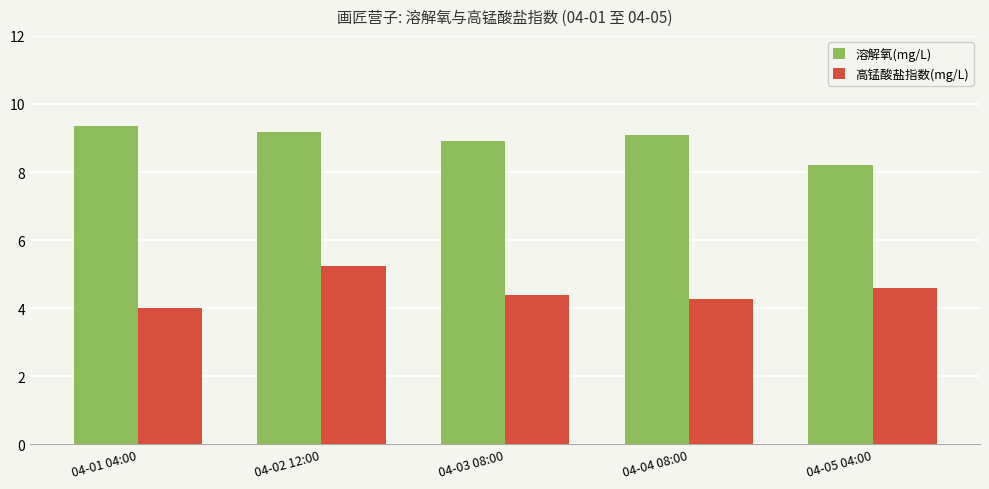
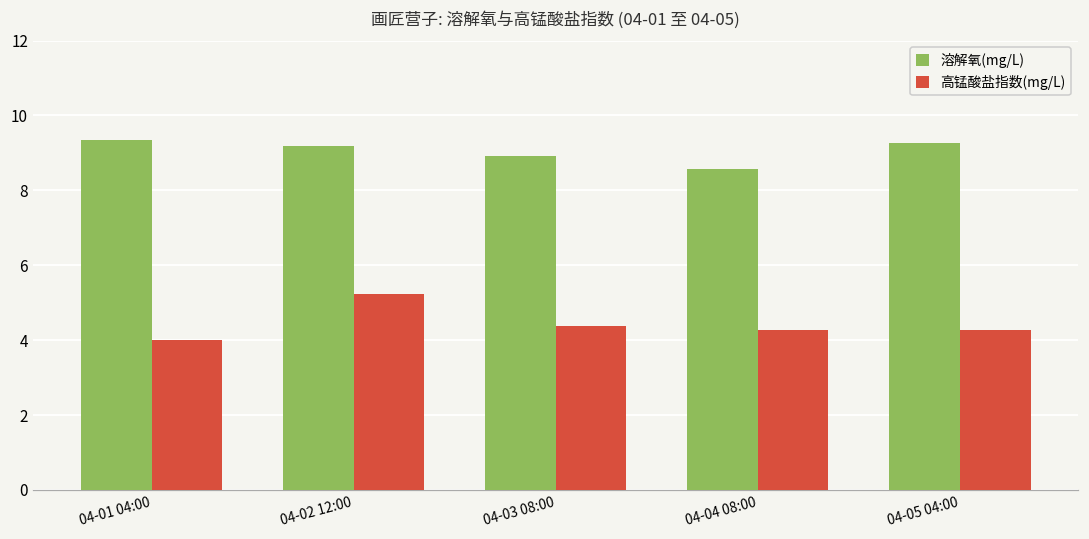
  {
    "溶解氧(mg/L)": {
      "04-01 04:00": 9.3,
      "04-02 12:00": 9.2,
      "04-03 08:00": 8.9,
-     "04-04 08:00": 9.1,
-     "04-05 04:00": 8.2
+     "04-04 08:00": 8.6,
+     "04-05 04:00": 9.3
    },
    "高锰酸盐指数(mg/L)": {
      "04-01 04:00": 4.0,
      "04-02 12:00": 5.2,
      "04-03 08:00": 4.4,
      "04-04 08:00": 4.3,
-     "04-05 04:00": 4.6
+     "04-05 04:00": 4.3
    }
  }
